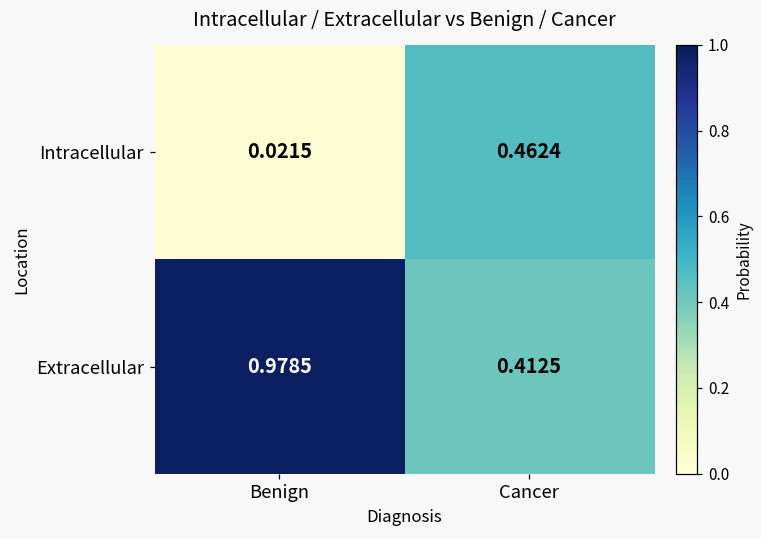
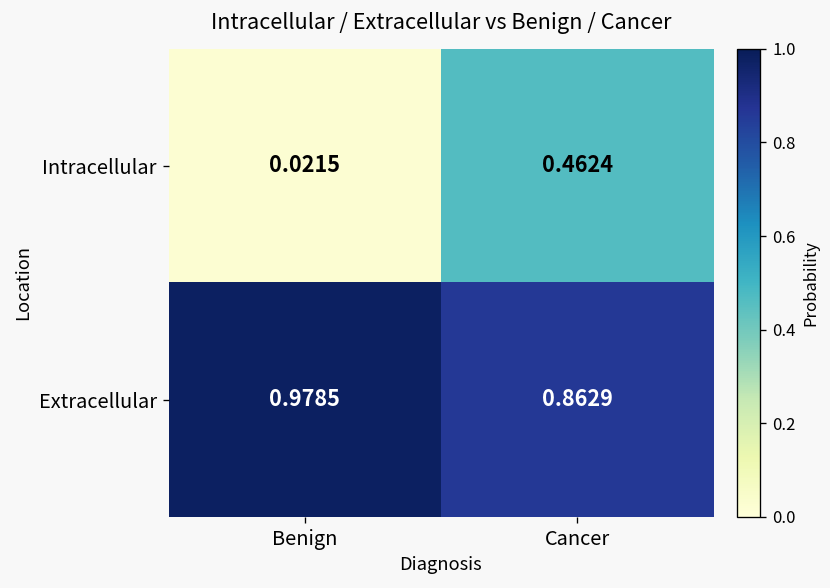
  {
    "Intracellular": {
      "Benign": 0.0215,
      "Cancer": 0.4624
    },
    "Extracellular": {
      "Benign": 0.9785,
-     "Cancer": 0.4125
+     "Cancer": 0.8629
    }
  }
